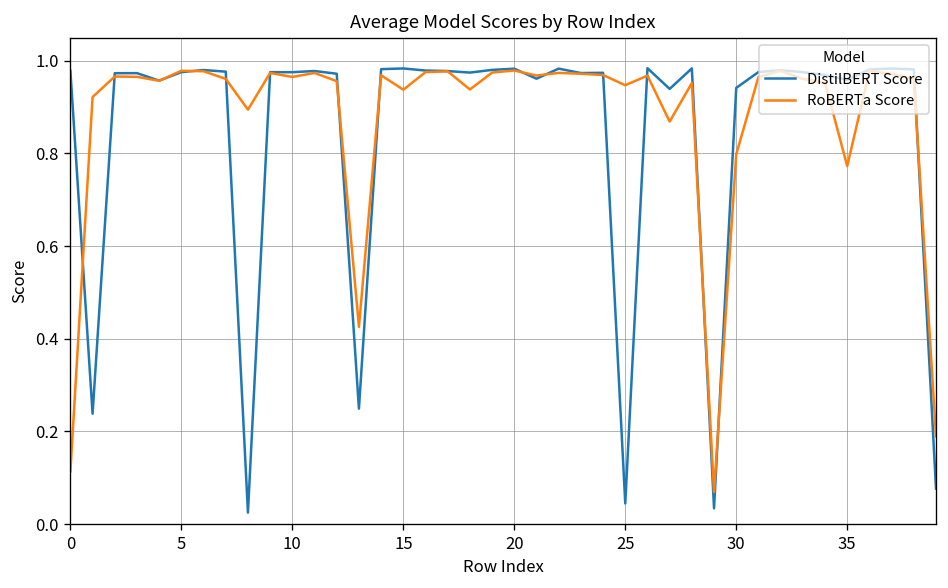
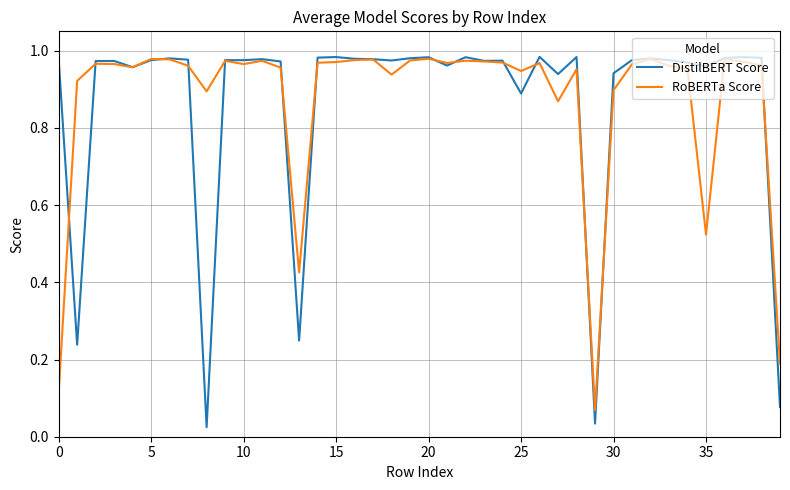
  {
    "DistilBERT Score": {
      "0": 0.98,
      "10": 0.98,
      "15": 0.98,
-     "25": 0.04,
+     "25": 0.89,
      "30": 0.94
    },
    "RoBERTa Score": {
      "0": 0.11,
      "10": 0.97,
-     "15": 0.94,
+     "15": 0.97,
      "25": 0.95,
-     "30": 0.80,
-     "35": 0.77
+     "30": 0.90,
+     "35": 0.52
    }
  }
